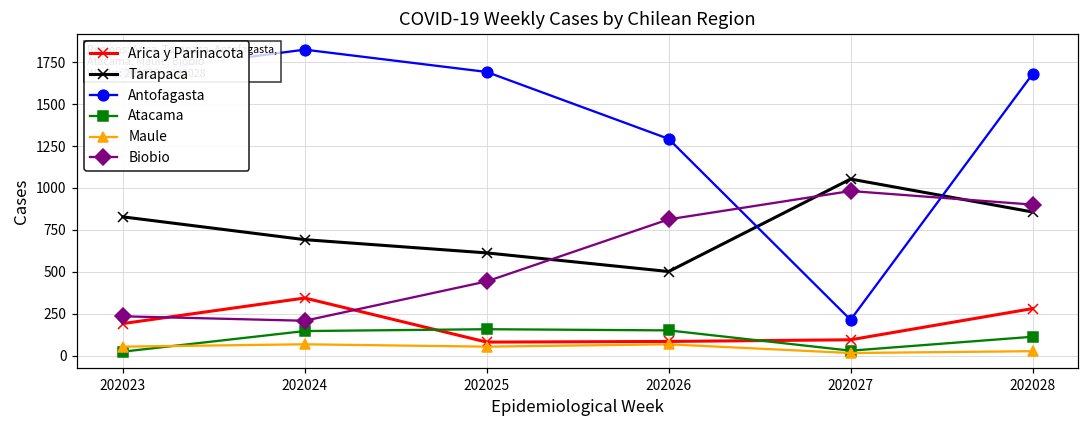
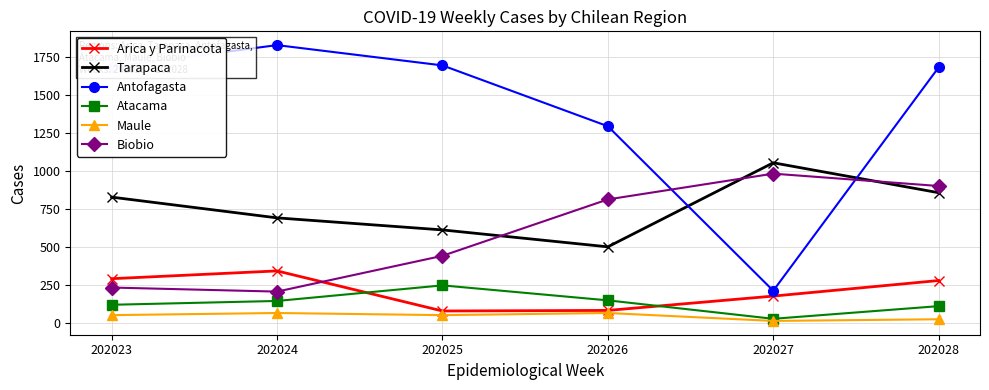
  {
    "Arica y Parinacota": {
-     "202023": 190,
+     "202023": 290,
      "202024": 340,
      "202025": 80,
      "202026": 90,
-     "202027": 100,
+     "202027": 180,
      "202028": 280
    },
    "Tarapaca": {
      "202023": 830,
      "202024": 690,
      "202025": 610,
      "202026": 500,
      "202027": 1050,
      "202028": 860
    },
    "Antofagasta": {
      "202024": 1830,
      "202025": 1690,
      "202026": 1290,
      "202027": 210,
      "202028": 1680
    },
    "Atacama": {
-     "202023": 20,
+     "202023": 120,
      "202024": 150,
-     "202025": 160,
+     "202025": 250,
      "202026": 150,
      "202028": 110
    },
    "Maule": {
      "202023": 50,
      "202024": 70,
      "202025": 50,
      "202026": 70,
      "202028": 30
    },
    "Biobio": {
      "202023": 240,
      "202024": 210,
      "202025": 440,
      "202026": 810,
      "202027": 980,
      "202028": 900
    }
  }
